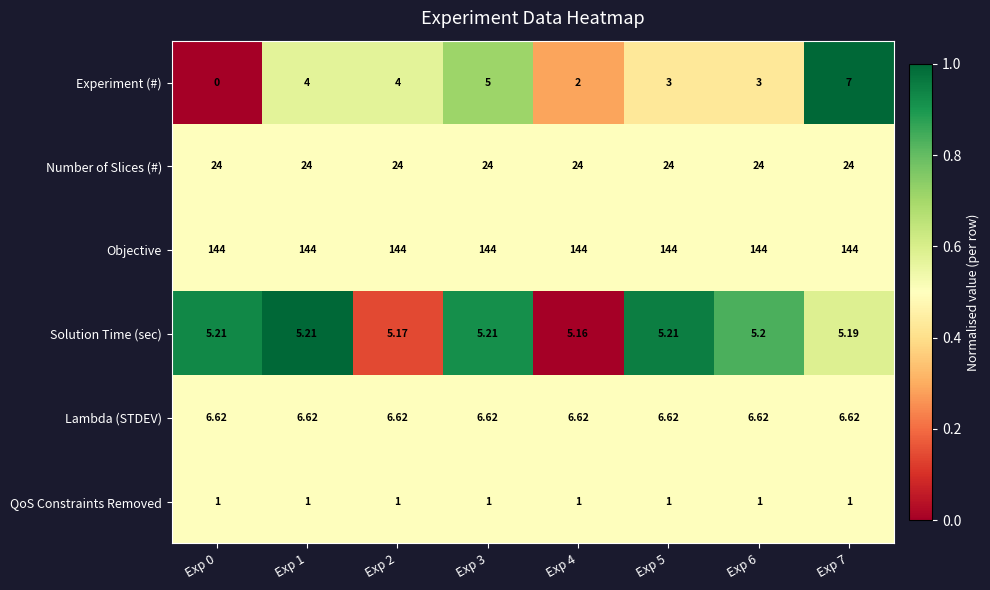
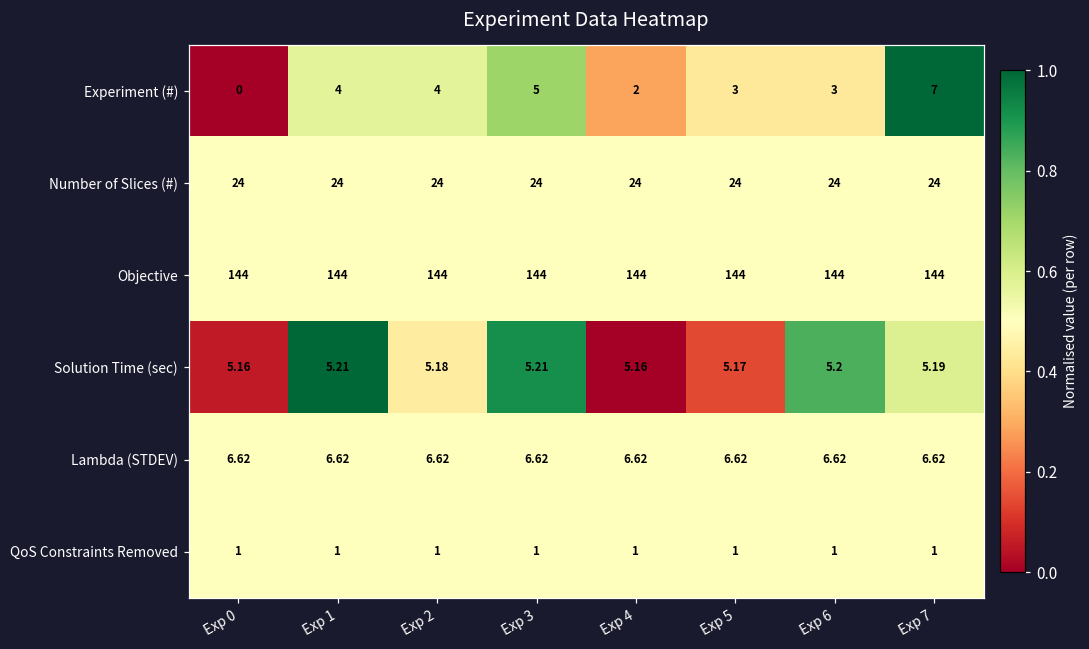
  {
    "Experiment (#)": {
      "Exp 0": 0,
      "Exp 1": 4,
      "Exp 2": 4,
      "Exp 3": 5,
      "Exp 4": 2,
      "Exp 5": 3,
      "Exp 6": 3,
      "Exp 7": 7
    },
    "Number of Slices (#)": {
      "Exp 0": 24,
      "Exp 1": 24,
      "Exp 2": 24,
      "Exp 3": 24,
      "Exp 4": 24,
      "Exp 5": 24,
      "Exp 6": 24,
      "Exp 7": 24
    },
    "Objective": {
      "Exp 0": 144,
      "Exp 1": 144,
      "Exp 2": 144,
      "Exp 3": 144,
      "Exp 4": 144,
      "Exp 5": 144,
      "Exp 6": 144,
      "Exp 7": 144
    },
    "Solution Time (sec)": {
-     "Exp 0": 5.21,
+     "Exp 0": 5.16,
      "Exp 1": 5.21,
-     "Exp 2": 5.17,
+     "Exp 2": 5.18,
      "Exp 3": 5.21,
      "Exp 4": 5.16,
-     "Exp 5": 5.21,
+     "Exp 5": 5.17,
      "Exp 6": 5.2,
      "Exp 7": 5.19
    },
    "Lambda (STDEV)": {
      "Exp 0": 6.62,
      "Exp 1": 6.62,
      "Exp 2": 6.62,
      "Exp 3": 6.62,
      "Exp 4": 6.62,
      "Exp 5": 6.62,
      "Exp 6": 6.62,
      "Exp 7": 6.62
    },
    "QoS Constraints Removed": {
      "Exp 0": 1,
      "Exp 1": 1,
      "Exp 2": 1,
      "Exp 3": 1,
      "Exp 4": 1,
      "Exp 5": 1,
      "Exp 6": 1,
      "Exp 7": 1
    }
  }
